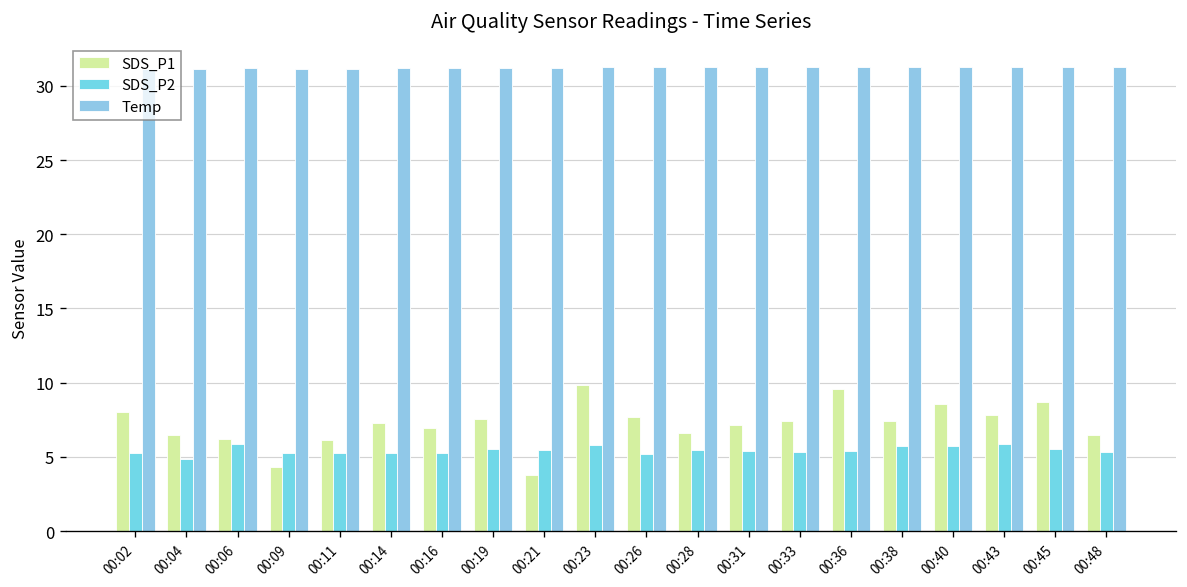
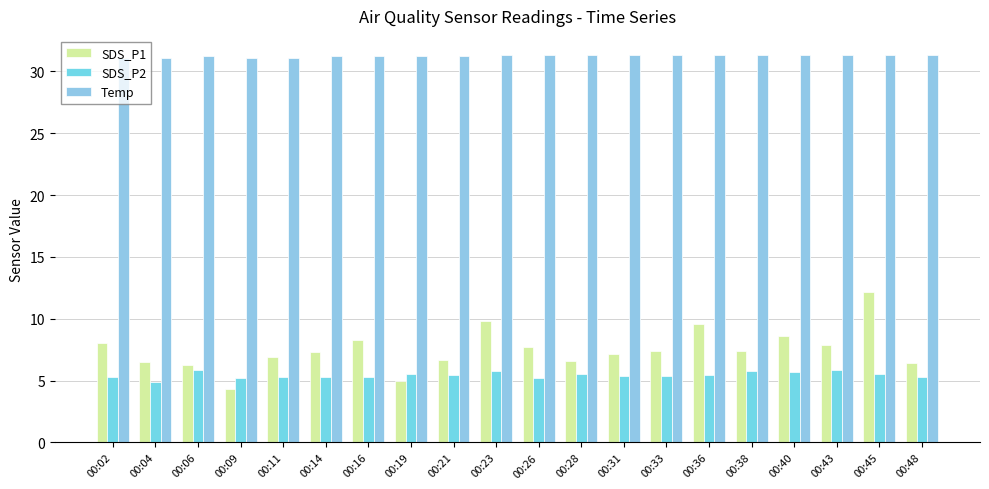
  {
    "SDS_P1": {
      "00:02": 8.0,
      "00:04": 6.5,
      "00:06": 6.2,
      "00:09": 4.3,
-     "00:11": 6.1,
+     "00:11": 6.9,
      "00:14": 7.3,
-     "00:16": 7.0,
-     "00:19": 7.6,
-     "00:21": 3.8,
+     "00:16": 8.3,
+     "00:19": 5.0,
+     "00:21": 6.7,
      "00:23": 9.9,
      "00:26": 7.7,
      "00:28": 6.6,
      "00:31": 7.1,
      "00:33": 7.4,
      "00:36": 9.6,
      "00:38": 7.4,
      "00:40": 8.6,
      "00:43": 7.9,
-     "00:45": 8.7,
+     "00:45": 12.2,
      "00:48": 6.5
    }
  }
